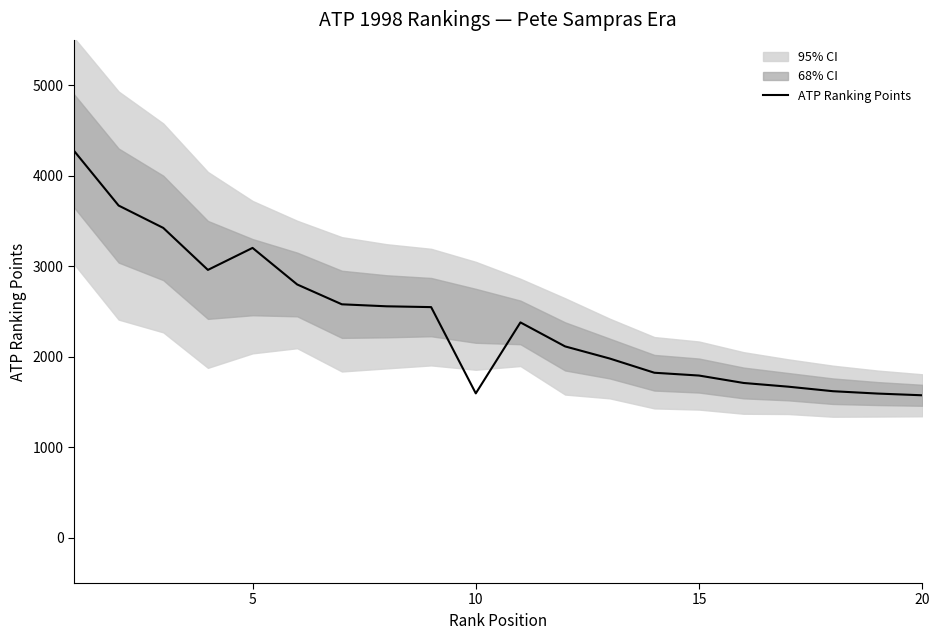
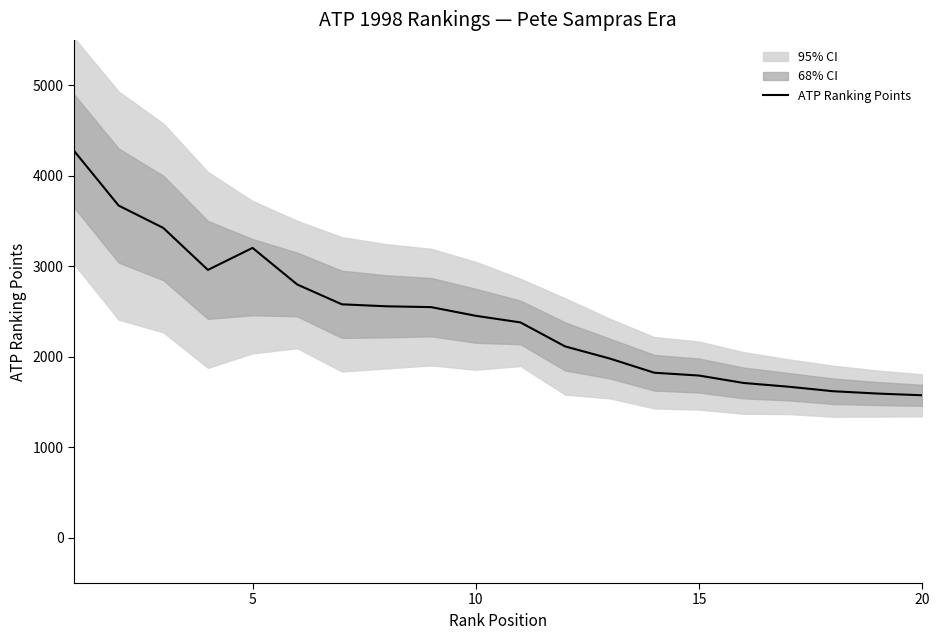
  {
    "ATP Ranking Points": {
      "5": 3200,
-     "10": 1600,
+     "10": 2500,
      "15": 1800,
      "20": 1600
    }
  }
